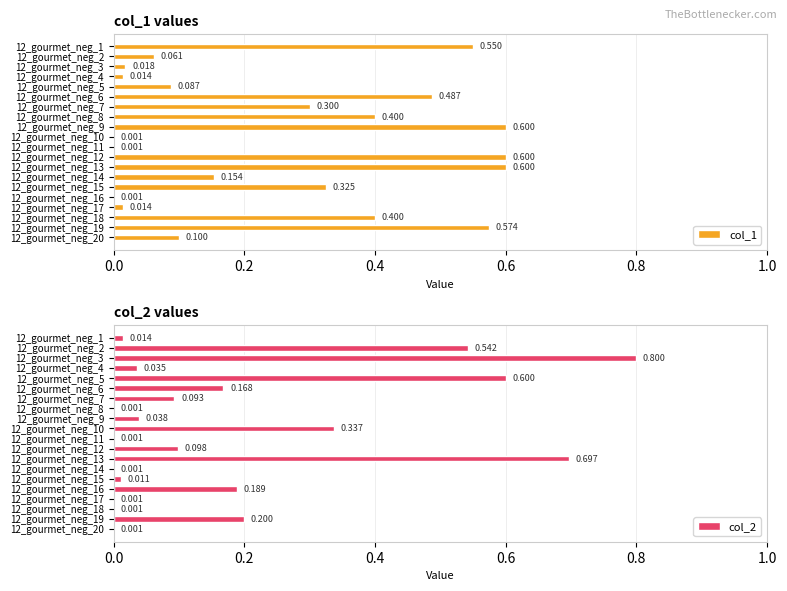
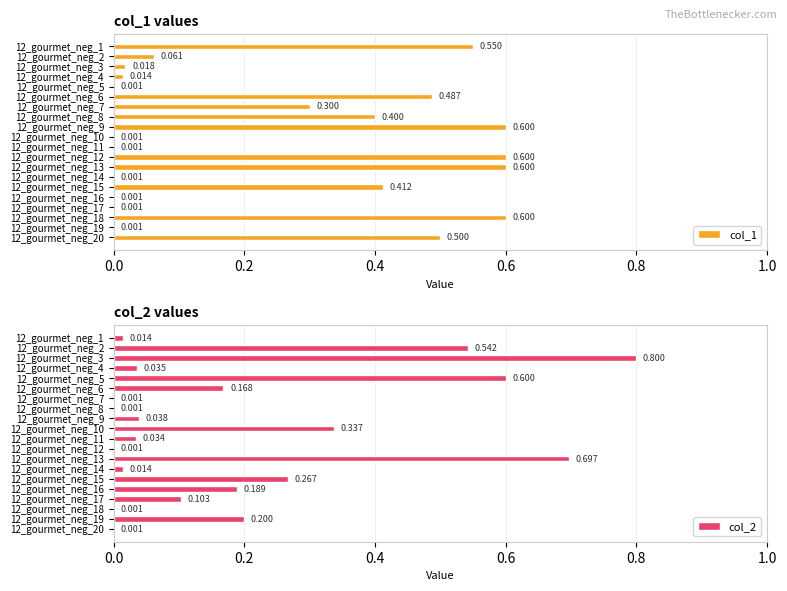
  {
    "col_1 values": {
      "12_gourmet_neg_1": 0.550,
      "12_gourmet_neg_2": 0.061,
      "12_gourmet_neg_3": 0.018,
      "12_gourmet_neg_4": 0.014,
-     "12_gourmet_neg_5": 0.087,
+     "12_gourmet_neg_5": 0.001,
      "12_gourmet_neg_6": 0.487,
      "12_gourmet_neg_7": 0.300,
      "12_gourmet_neg_8": 0.400,
      "12_gourmet_neg_9": 0.600,
      "12_gourmet_neg_10": 0.001,
      "12_gourmet_neg_11": 0.001,
      "12_gourmet_neg_12": 0.600,
      "12_gourmet_neg_13": 0.600,
-     "12_gourmet_neg_14": 0.154,
-     "12_gourmet_neg_15": 0.325,
+     "12_gourmet_neg_14": 0.001,
+     "12_gourmet_neg_15": 0.412,
      "12_gourmet_neg_16": 0.001,
-     "12_gourmet_neg_17": 0.014,
-     "12_gourmet_neg_18": 0.400,
-     "12_gourmet_neg_19": 0.574,
-     "12_gourmet_neg_20": 0.100
+     "12_gourmet_neg_17": 0.001,
+     "12_gourmet_neg_18": 0.600,
+     "12_gourmet_neg_19": 0.001,
+     "12_gourmet_neg_20": 0.500
    },
    "col_2 values": {
      "12_gourmet_neg_1": 0.014,
      "12_gourmet_neg_2": 0.542,
      "12_gourmet_neg_3": 0.800,
      "12_gourmet_neg_4": 0.035,
      "12_gourmet_neg_5": 0.600,
      "12_gourmet_neg_6": 0.168,
-     "12_gourmet_neg_7": 0.093,
+     "12_gourmet_neg_7": 0.001,
      "12_gourmet_neg_8": 0.001,
      "12_gourmet_neg_9": 0.038,
      "12_gourmet_neg_10": 0.337,
-     "12_gourmet_neg_11": 0.001,
-     "12_gourmet_neg_12": 0.098,
+     "12_gourmet_neg_11": 0.034,
+     "12_gourmet_neg_12": 0.001,
      "12_gourmet_neg_13": 0.697,
-     "12_gourmet_neg_14": 0.001,
-     "12_gourmet_neg_15": 0.011,
+     "12_gourmet_neg_14": 0.014,
+     "12_gourmet_neg_15": 0.267,
      "12_gourmet_neg_16": 0.189,
-     "12_gourmet_neg_17": 0.001,
+     "12_gourmet_neg_17": 0.103,
      "12_gourmet_neg_18": 0.001,
      "12_gourmet_neg_19": 0.200,
      "12_gourmet_neg_20": 0.001
    }
  }
